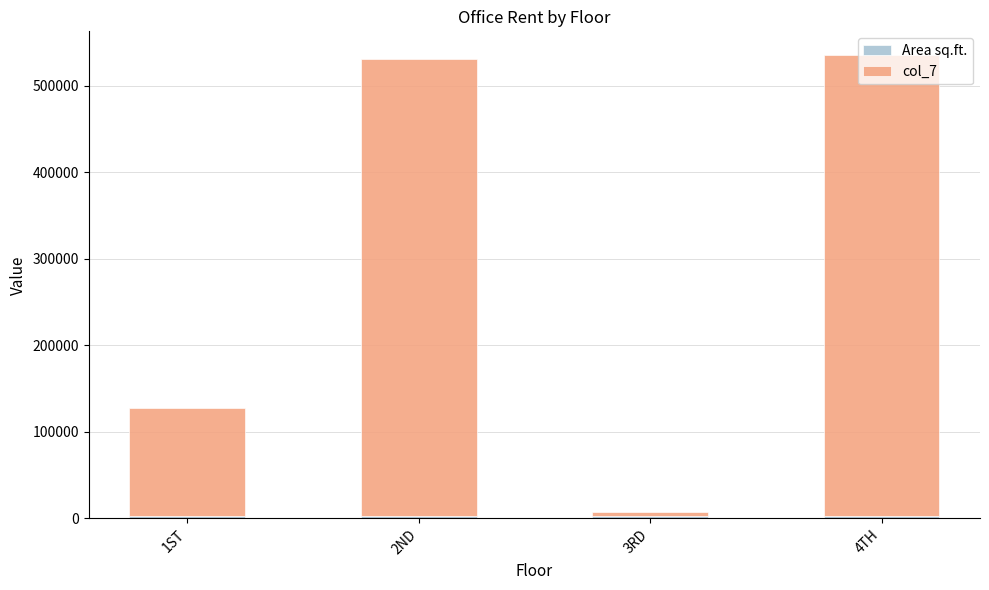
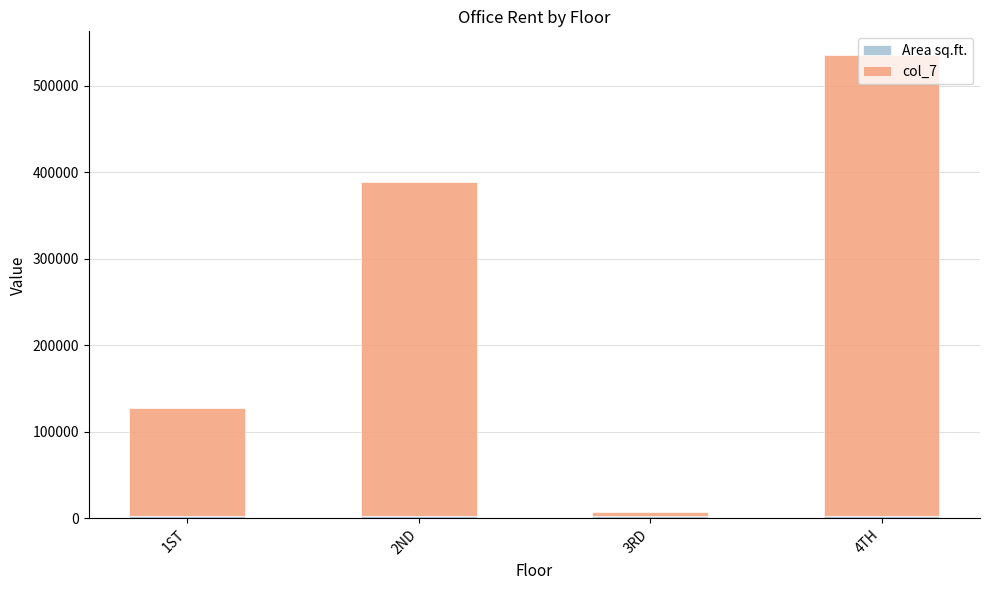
  {
    "col_7": {
      "1ST": 120000,
-     "2ND": 530000,
+     "2ND": 390000,
      "3RD": 10000
    }
  }
